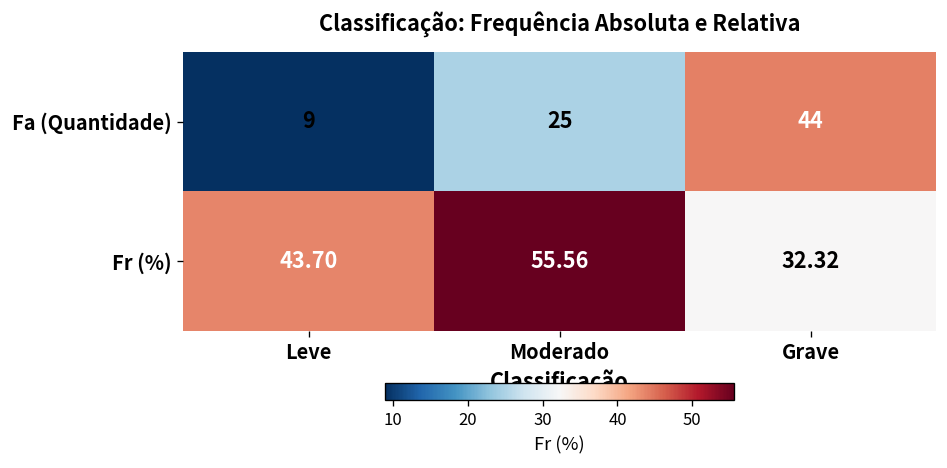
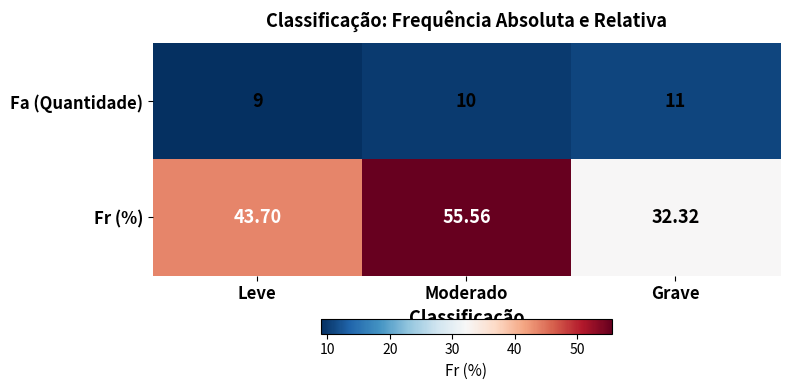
  {
    "Fa (Quantidade)": {
      "Leve": 9,
-     "Moderado": 25,
-     "Grave": 44
+     "Moderado": 10,
+     "Grave": 11
    },
    "Fr (%)": {
      "Leve": 43.70,
      "Moderado": 55.56,
      "Grave": 32.32
    }
  }
